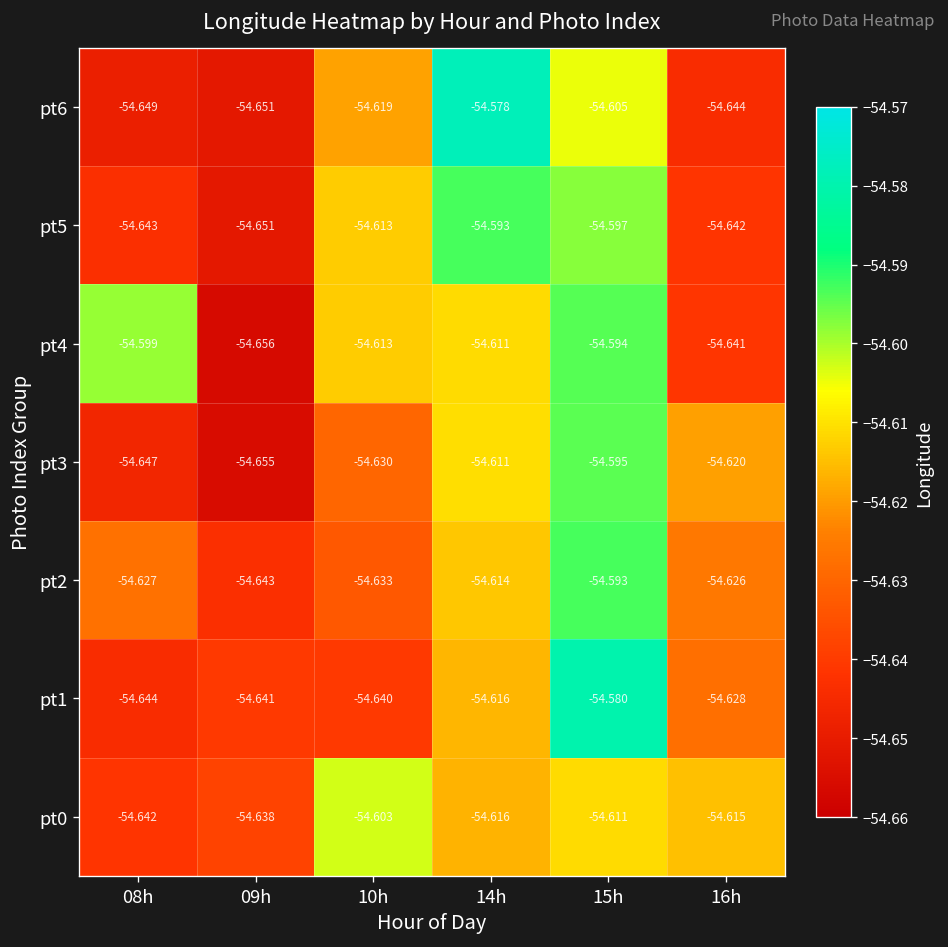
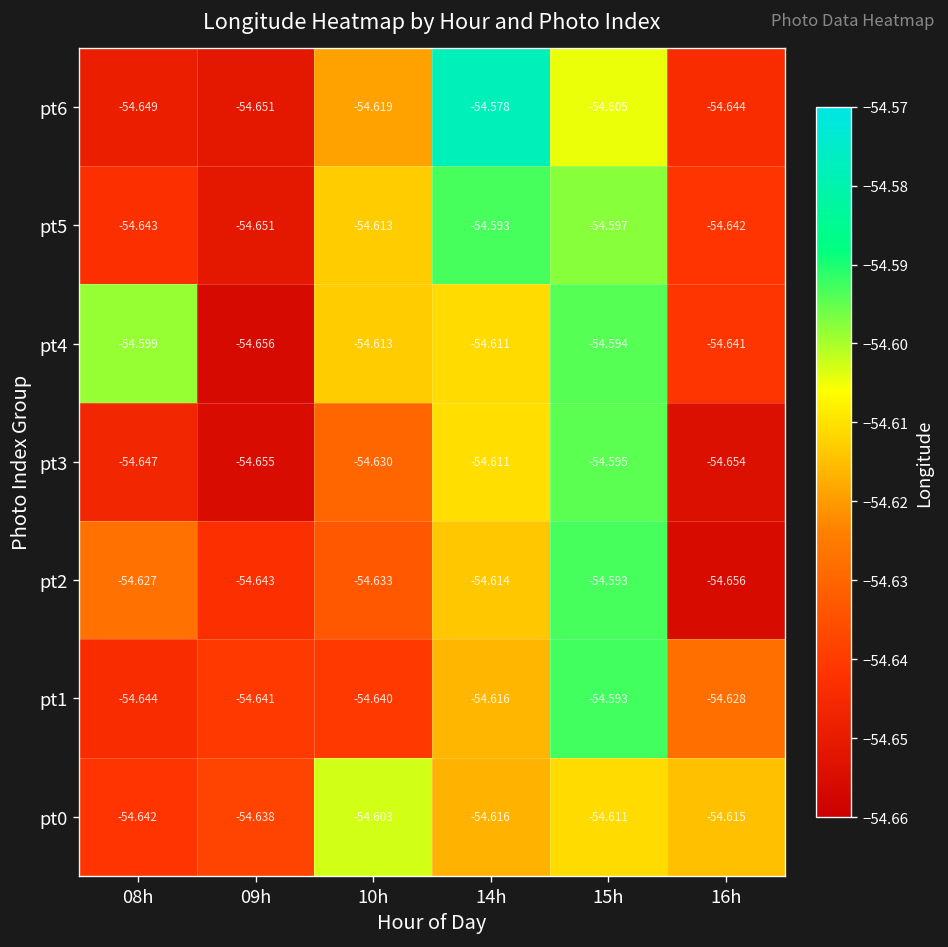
  {
    "pt6": {
      "08h": -54.649,
      "09h": -54.651,
      "10h": -54.619,
      "14h": -54.578,
      "15h": -54.605,
      "16h": -54.644
    },
    "pt5": {
      "08h": -54.643,
      "09h": -54.651,
      "10h": -54.613,
      "14h": -54.593,
      "15h": -54.597,
      "16h": -54.642
    },
    "pt4": {
      "08h": -54.599,
      "09h": -54.656,
      "10h": -54.613,
      "14h": -54.611,
      "15h": -54.594,
      "16h": -54.641
    },
    "pt3": {
      "08h": -54.647,
      "09h": -54.655,
      "10h": -54.630,
      "14h": -54.611,
      "15h": -54.595,
-     "16h": -54.620
+     "16h": -54.654
    },
    "pt2": {
      "08h": -54.627,
      "09h": -54.643,
      "10h": -54.633,
      "14h": -54.614,
      "15h": -54.593,
-     "16h": -54.626
+     "16h": -54.656
    },
    "pt1": {
      "08h": -54.644,
      "09h": -54.641,
      "10h": -54.640,
      "14h": -54.616,
-     "15h": -54.580,
+     "15h": -54.593,
      "16h": -54.628
    },
    "pt0": {
      "08h": -54.642,
      "09h": -54.638,
      "10h": -54.603,
      "14h": -54.616,
      "15h": -54.611,
      "16h": -54.615
    }
  }
